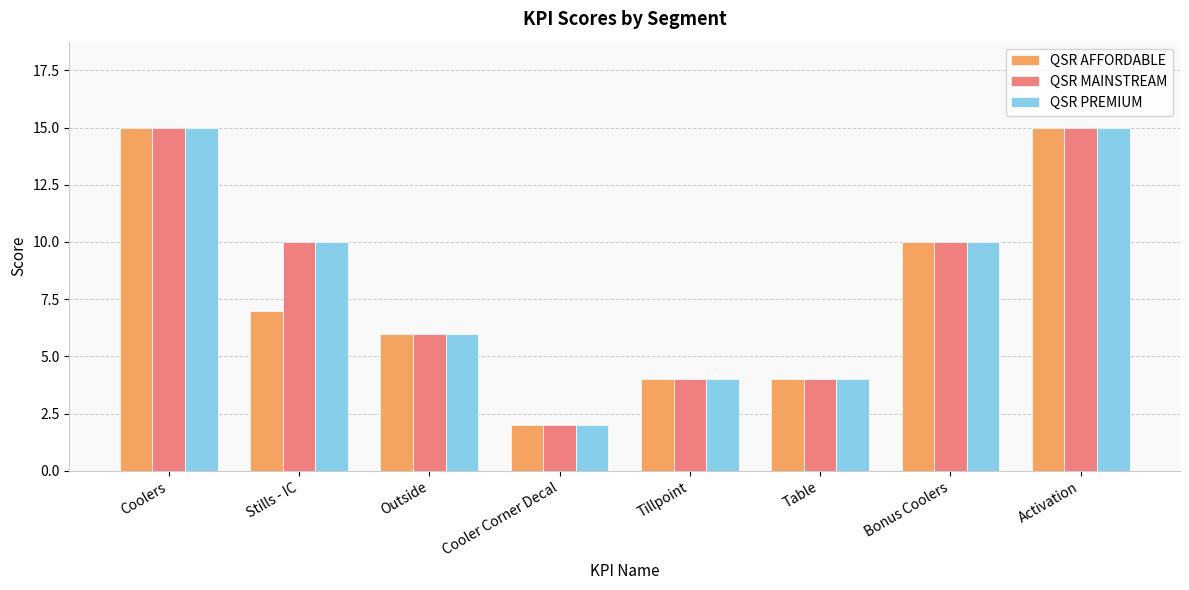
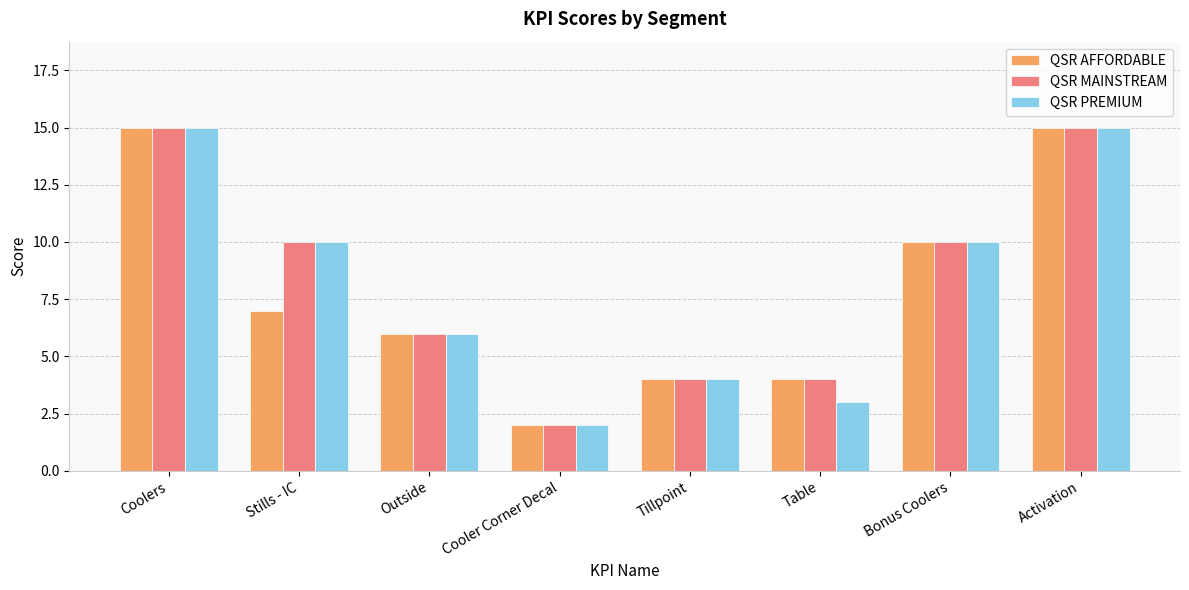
  {
    "QSR PREMIUM": {
      "Coolers": 15,
      "Stills - IC": 10,
      "Outside": 6,
      "Cooler Corner Decal": 2,
      "Tillpoint": 4,
-     "Table": 4,
+     "Table": 3,
      "Bonus Coolers": 10,
      "Activation": 15
    }
  }
